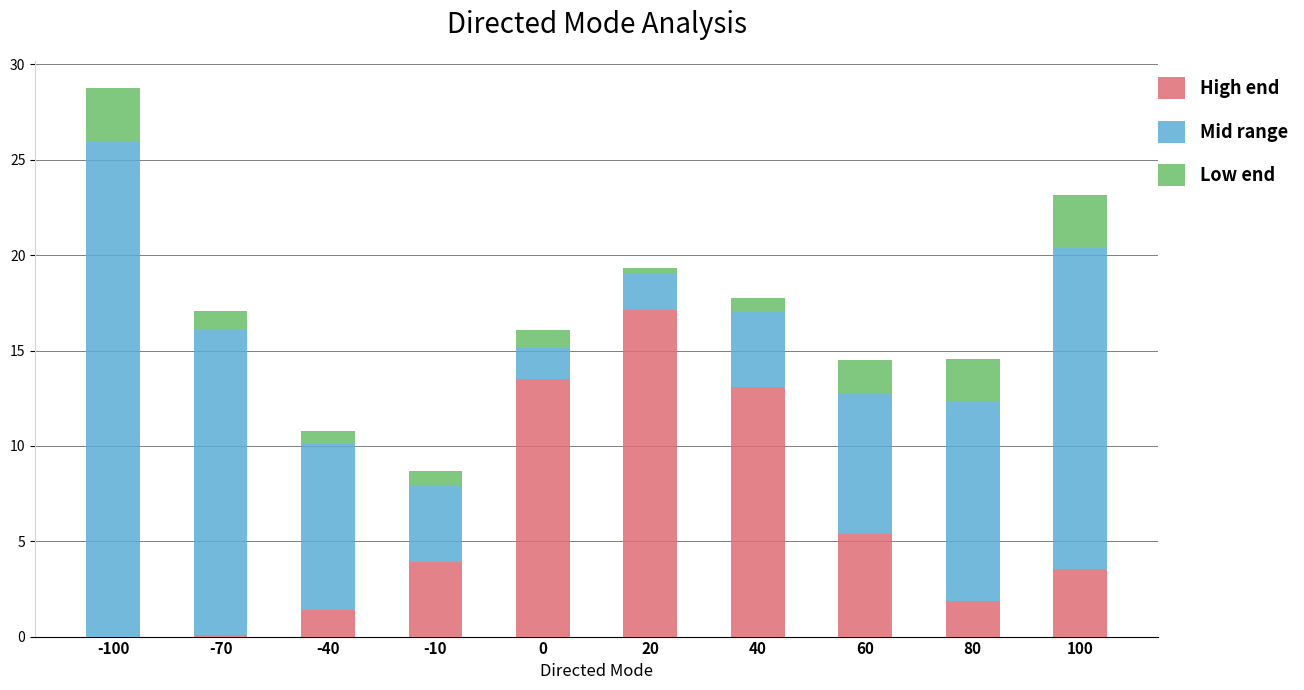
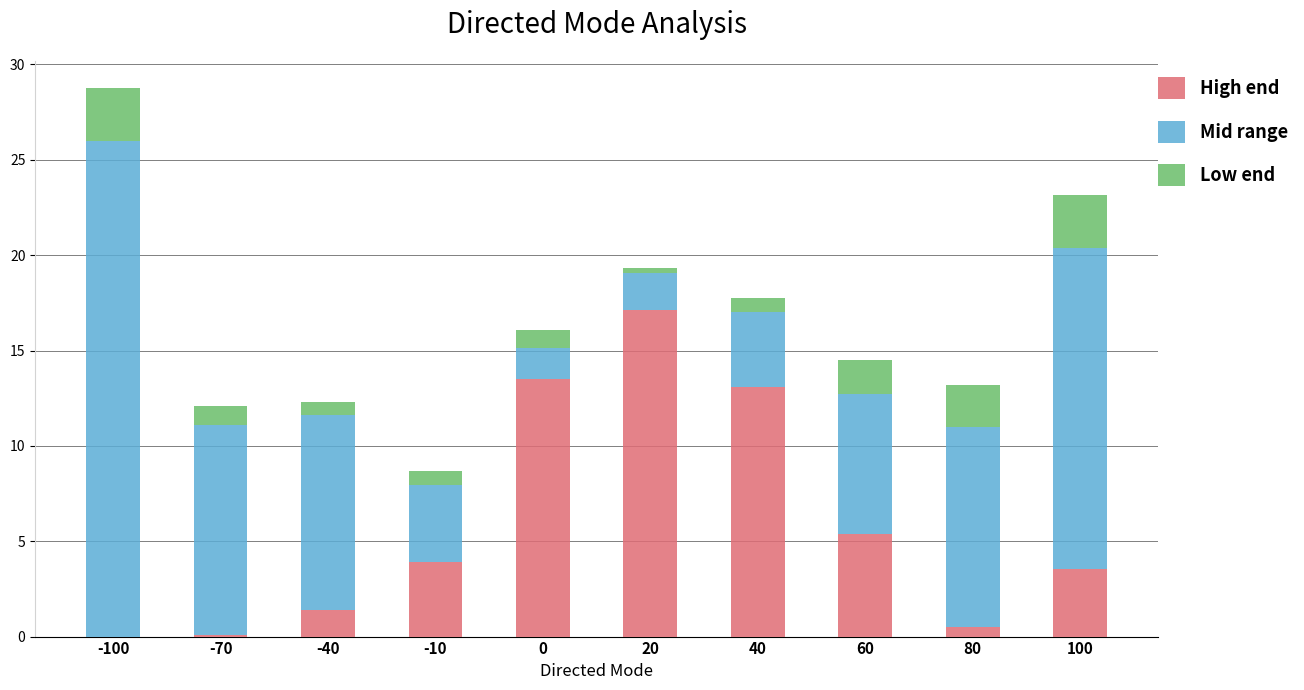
  {
    "High end": {
      "-40": 1.4,
      "-10": 3.9,
      "0": 13.5,
      "20": 17.1,
      "40": 13.1,
      "60": 5.4,
-     "80": 1.9,
+     "80": 0.5,
      "100": 3.6
    },
    "Mid range": {
      "-100": 26.0,
-     "-70": 16.0,
-     "-40": 8.7,
+     "-70": 11.0,
+     "-40": 10.2,
      "-10": 4.0,
      "0": 1.6,
      "20": 1.9,
      "40": 3.9,
      "60": 7.3,
      "80": 10.5,
      "100": 16.8
    },
    "Low end": {
      "-100": 2.8,
      "-70": 1.0,
      "-40": 0.7,
      "-10": 0.7,
      "0": 1.0,
      "20": 0.3,
      "40": 0.7,
      "60": 1.8,
      "80": 2.2,
      "100": 2.8
    }
  }
